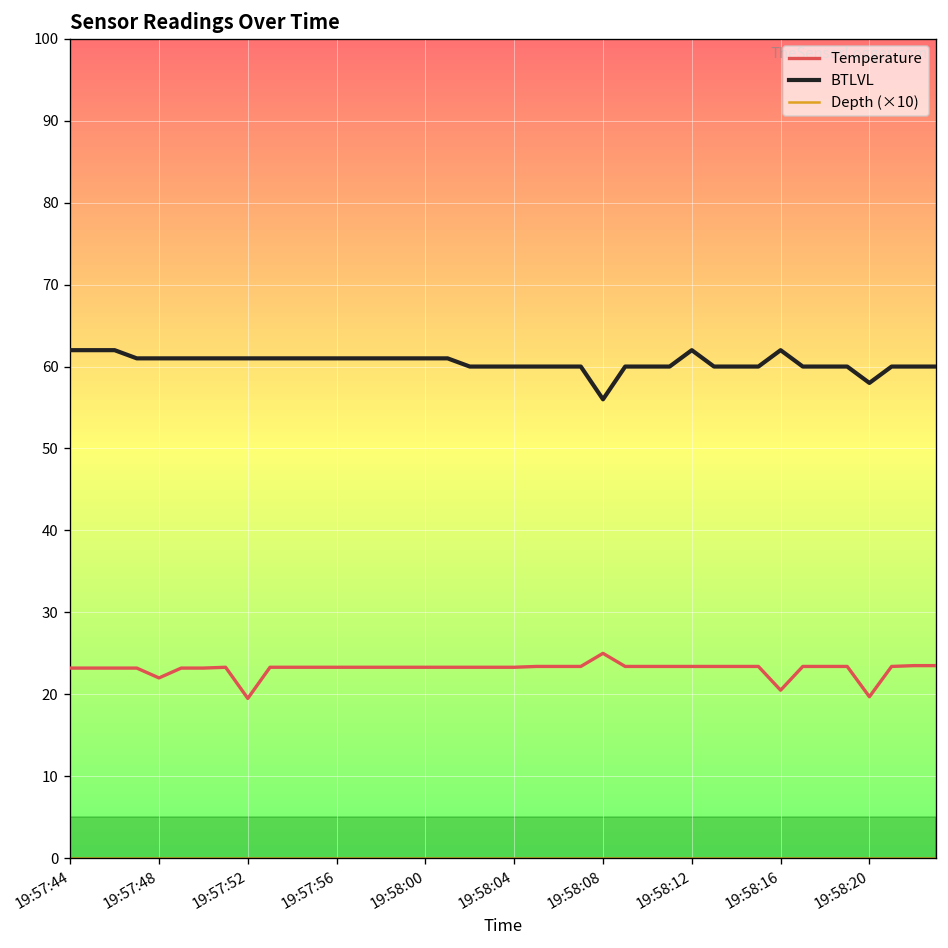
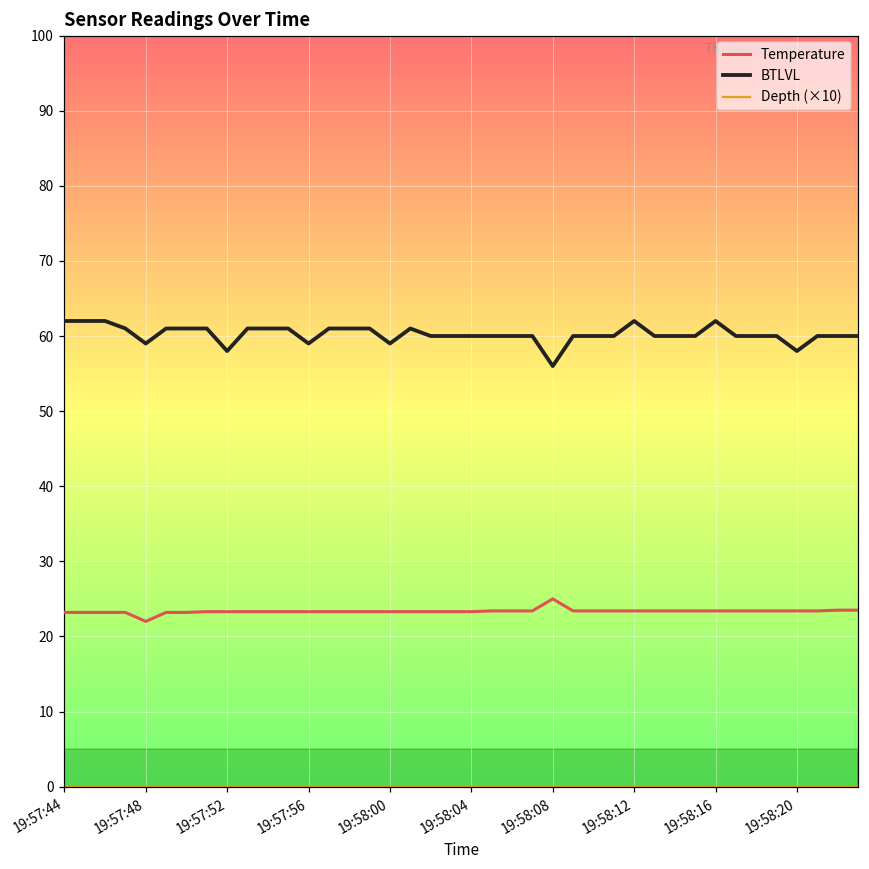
  {
    "Temperature": {
      "19:57:44": 23,
      "19:57:48": 22,
-     "19:57:52": 20,
+     "19:57:52": 23,
      "19:57:56": 23,
      "19:58:00": 23,
      "19:58:04": 23,
      "19:58:08": 25,
      "19:58:12": 23,
-     "19:58:16": 21,
-     "19:58:20": 20
+     "19:58:16": 23,
+     "19:58:20": 23
    },
    "BTLVL": {
      "19:57:44": 62,
-     "19:57:48": 61,
-     "19:57:52": 61,
-     "19:57:56": 61,
-     "19:58:00": 61,
+     "19:57:48": 59,
+     "19:57:52": 58,
+     "19:57:56": 59,
+     "19:58:00": 59,
      "19:58:04": 60,
      "19:58:08": 56,
      "19:58:12": 62,
      "19:58:16": 62,
      "19:58:20": 58
    },
    "Depth (×10)": {
      "19:57:44": 0,
      "19:57:48": 0,
      "19:57:52": 0,
      "19:57:56": 0,
      "19:58:00": 0,
      "19:58:04": 0,
      "19:58:08": 0,
      "19:58:12": 0,
      "19:58:16": 0,
      "19:58:20": 0
    }
  }
